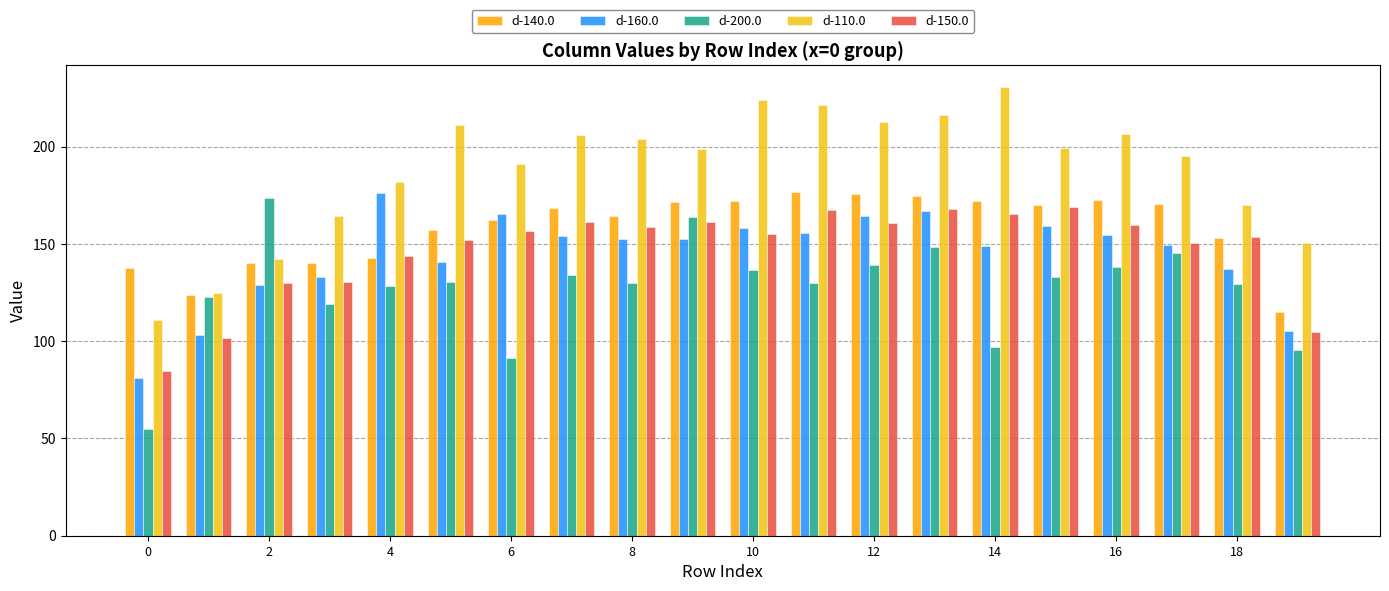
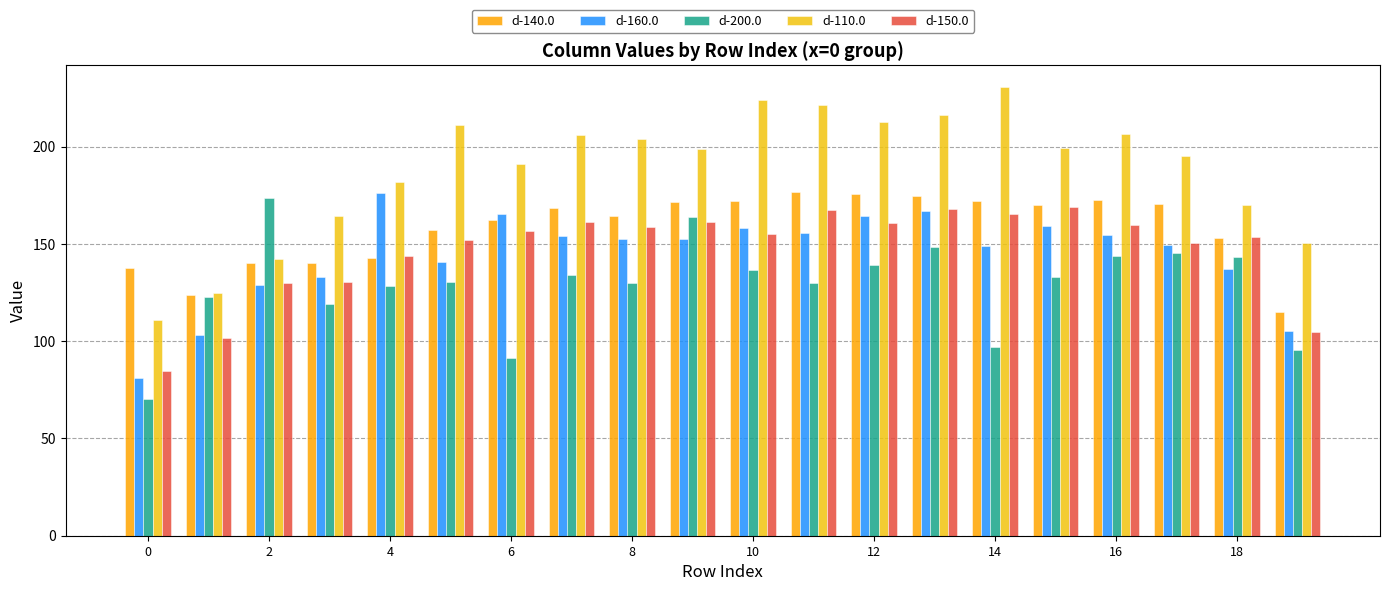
  {
    "d-200.0": {
-     "0": 55,
+     "0": 70,
      "2": 174,
      "4": 128,
      "6": 92,
      "8": 130,
      "10": 137,
      "12": 139,
      "14": 97,
-     "16": 138,
-     "18": 130
+     "16": 144,
+     "18": 143
    }
  }
